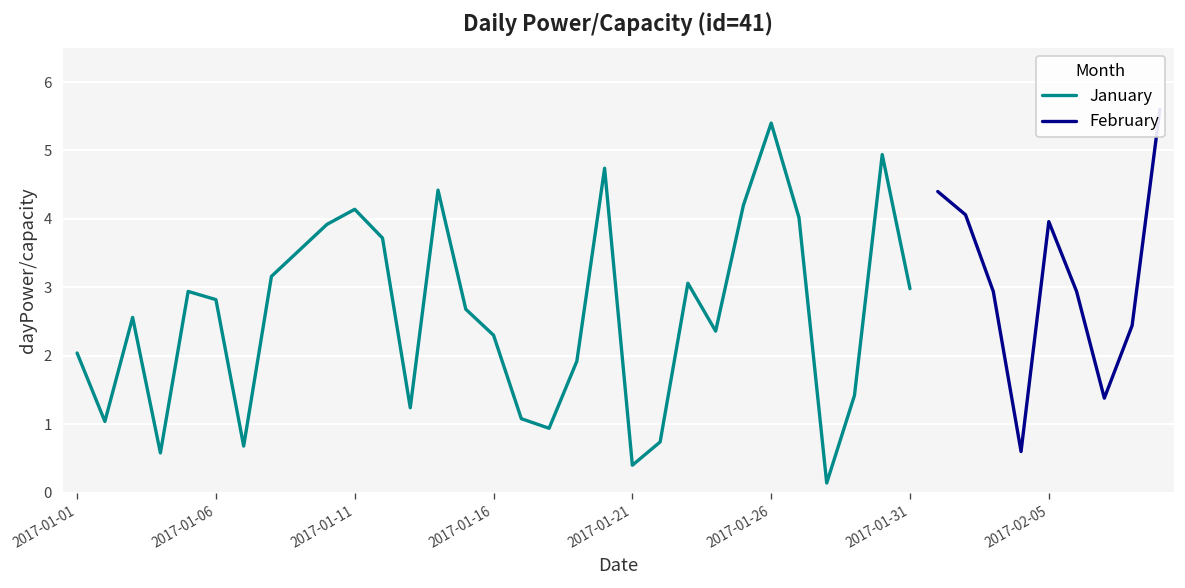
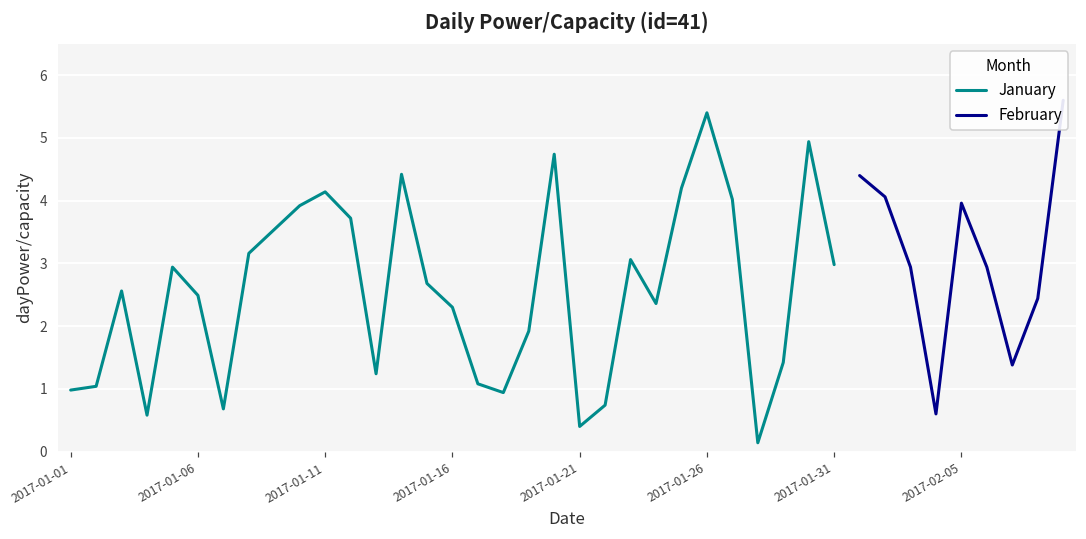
  {
    "January": {
-     "2017-01-01": 2.0,
-     "2017-01-06": 2.8,
+     "2017-01-01": 1.0,
+     "2017-01-06": 2.5,
      "2017-01-11": 4.1,
      "2017-01-16": 2.3,
      "2017-01-21": 0.4,
      "2017-01-26": 5.4,
      "2017-01-31": 3.0
    },
    "February": {
      "2017-02-05": 4.0
    }
  }
